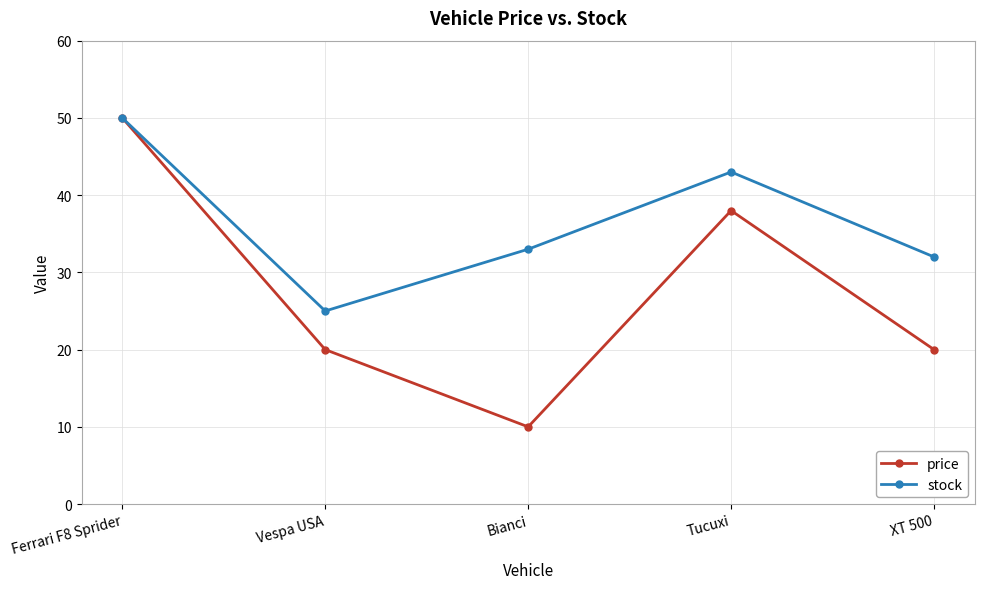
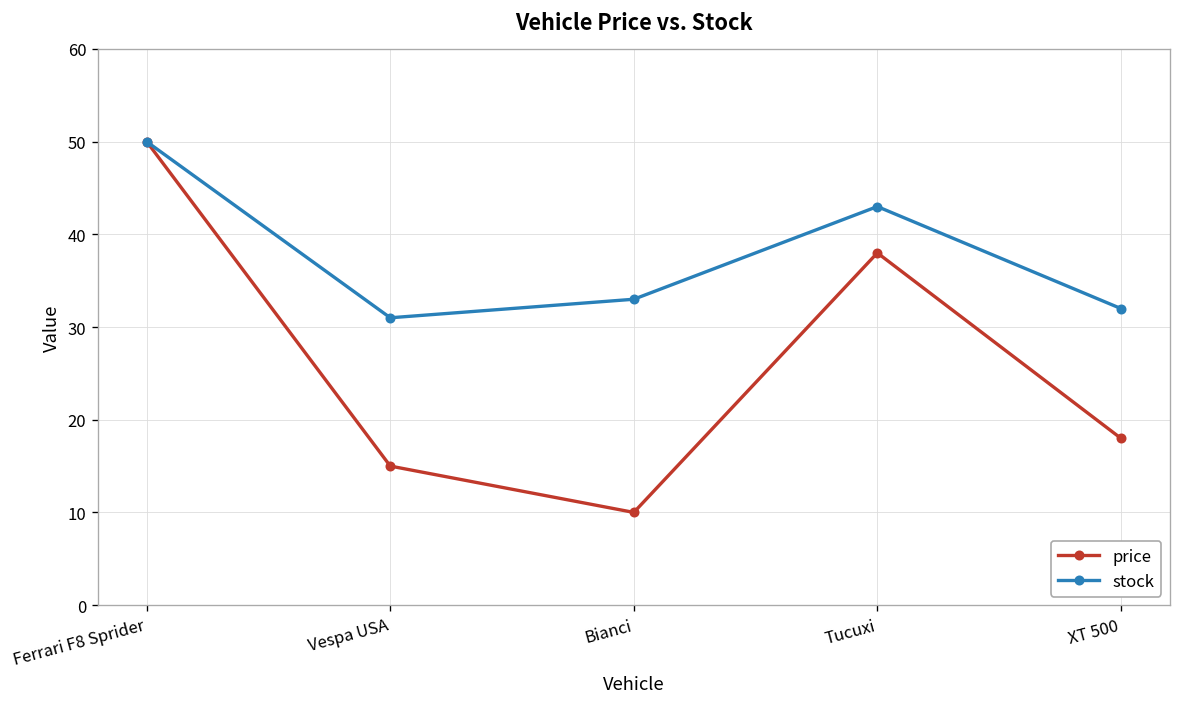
  {
    "price": {
-     "Vespa USA": 20,
+     "Vespa USA": 15,
      "Bianci": 10,
      "Tucuxi": 38,
-     "XT 500": 20
+     "XT 500": 18
    },
    "stock": {
-     "Vespa USA": 25,
+     "Vespa USA": 31,
      "Bianci": 33,
      "Tucuxi": 43,
      "XT 500": 32
    }
  }
